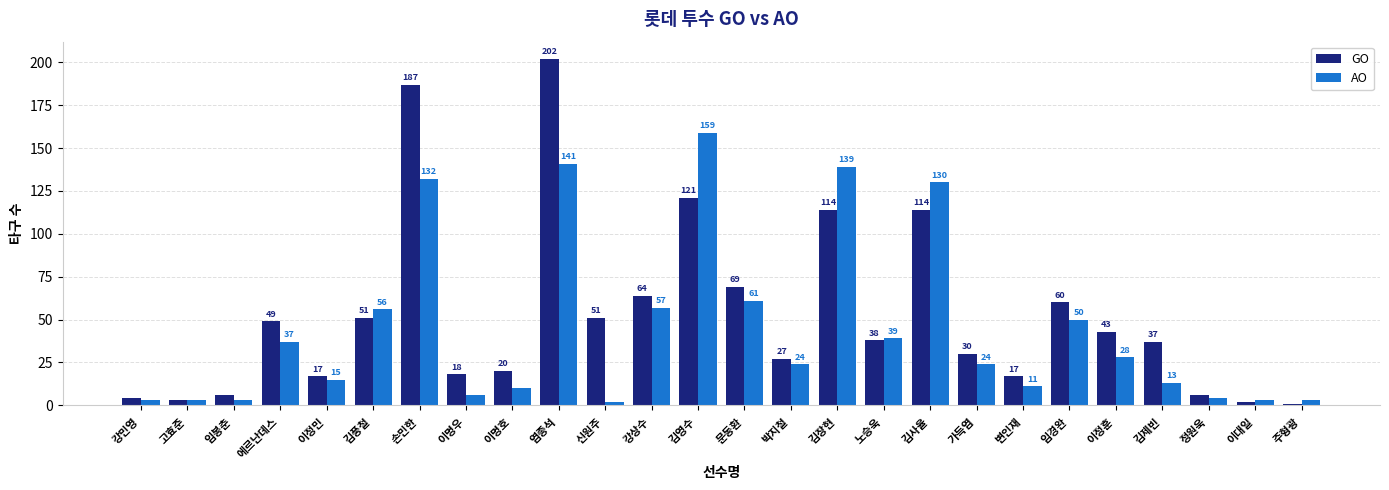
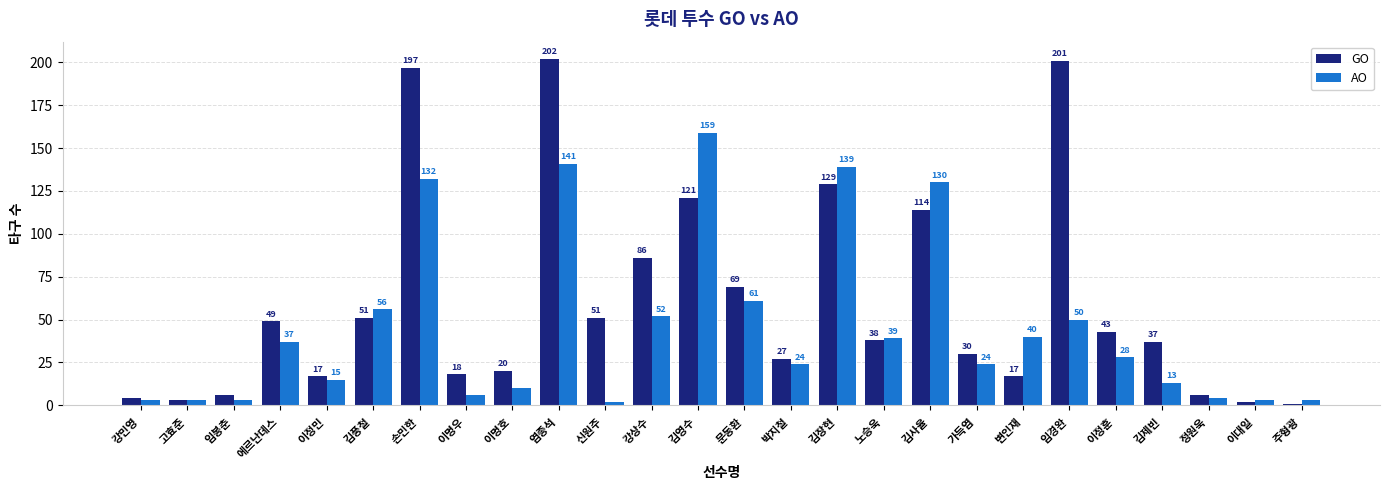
  {
    "GO": {
      "에르난데스": 49,
      "이정민": 17,
      "김풍철": 51,
-     "손민한": 187,
+     "손민한": 197,
      "이명우": 18,
      "이명호": 20,
      "염종석": 202,
      "신원주": 51,
-     "강상수": 64,
+     "강상수": 86,
      "김영수": 121,
      "문동환": 69,
      "박지철": 27,
-     "김장현": 114,
+     "김장현": 129,
      "노승욱": 38,
      "김사율": 114,
      "가득염": 30,
      "변인재": 17,
-     "임경완": 60,
+     "임경완": 201,
      "이정훈": 43,
      "김제빈": 37
    },
    "AO": {
      "에르난데스": 37,
      "이정민": 15,
      "김풍철": 56,
      "손민한": 132,
      "염종석": 141,
-     "강상수": 57,
+     "강상수": 52,
      "김영수": 159,
      "문동환": 61,
      "박지철": 24,
      "김장현": 139,
      "노승욱": 39,
      "김사율": 130,
      "가득염": 24,
-     "변인재": 11,
+     "변인재": 40,
      "임경완": 50,
      "이정훈": 28,
      "김제빈": 13
    }
  }
